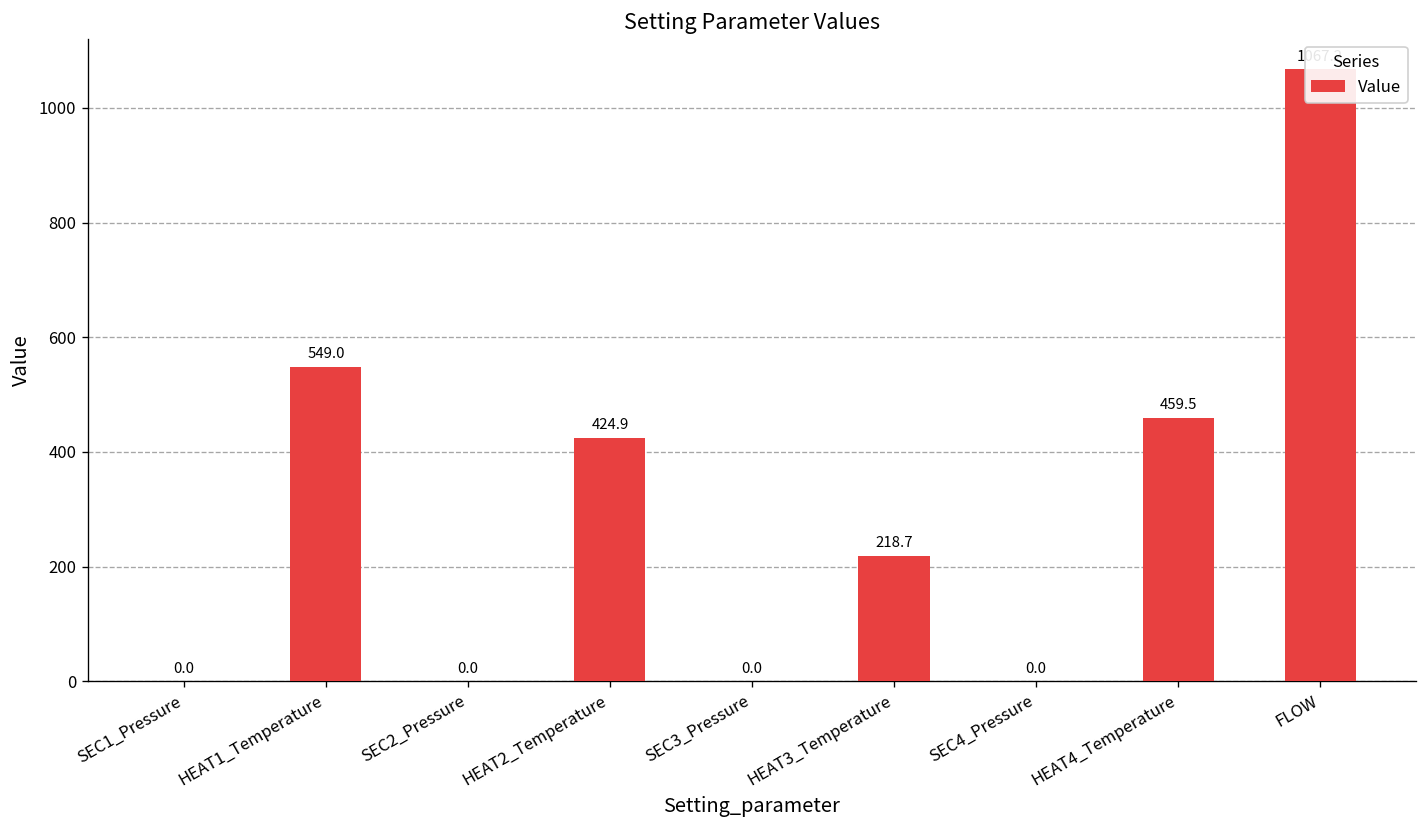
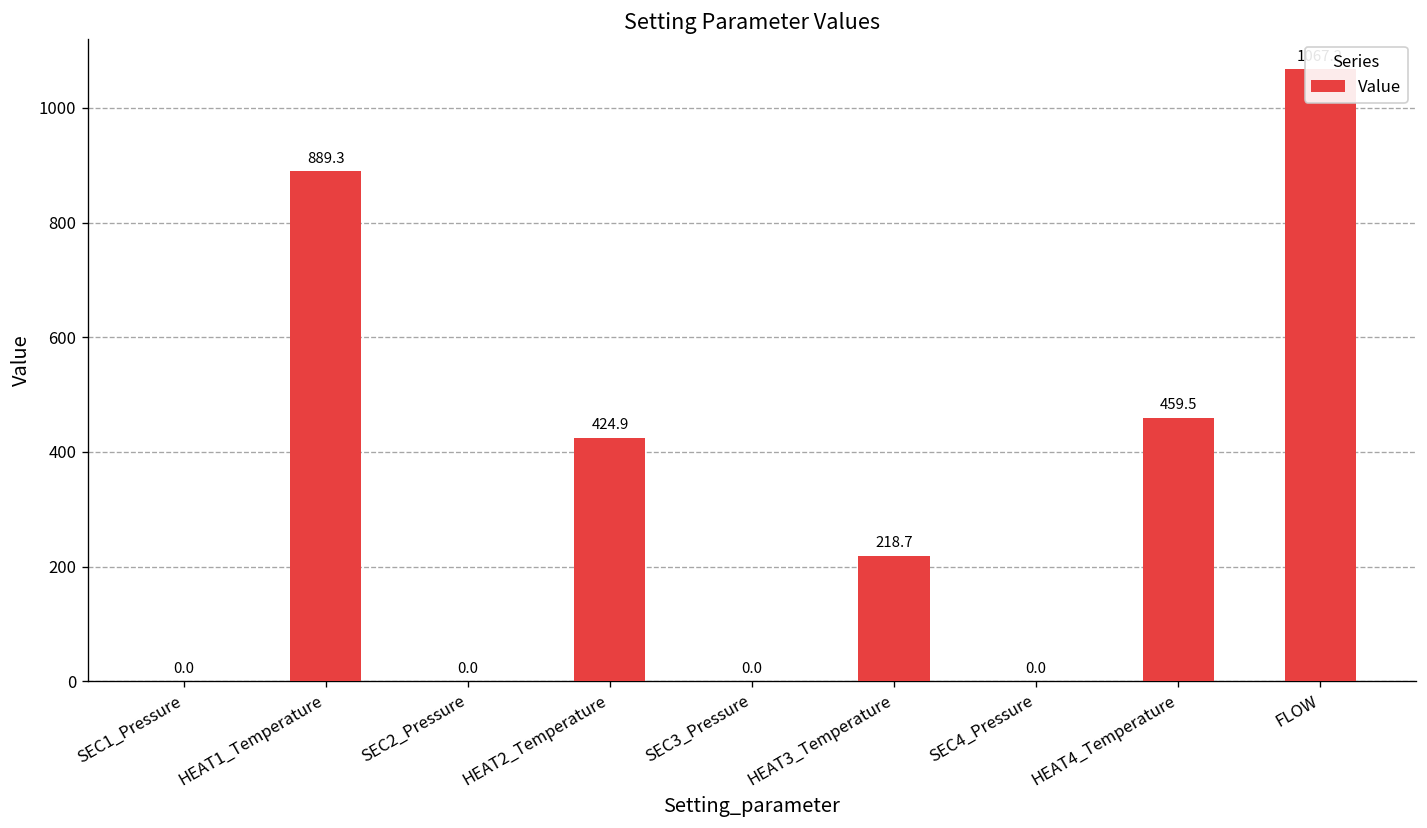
  {
    "SEC1_Pressure": 0.0,
-   "HEAT1_Temperature": 549.0,
+   "HEAT1_Temperature": 889.3,
    "SEC2_Pressure": 0.0,
    "HEAT2_Temperature": 424.9,
    "SEC3_Pressure": 0.0,
    "HEAT3_Temperature": 218.7,
    "SEC4_Pressure": 0.0,
    "HEAT4_Temperature": 459.5
  }
